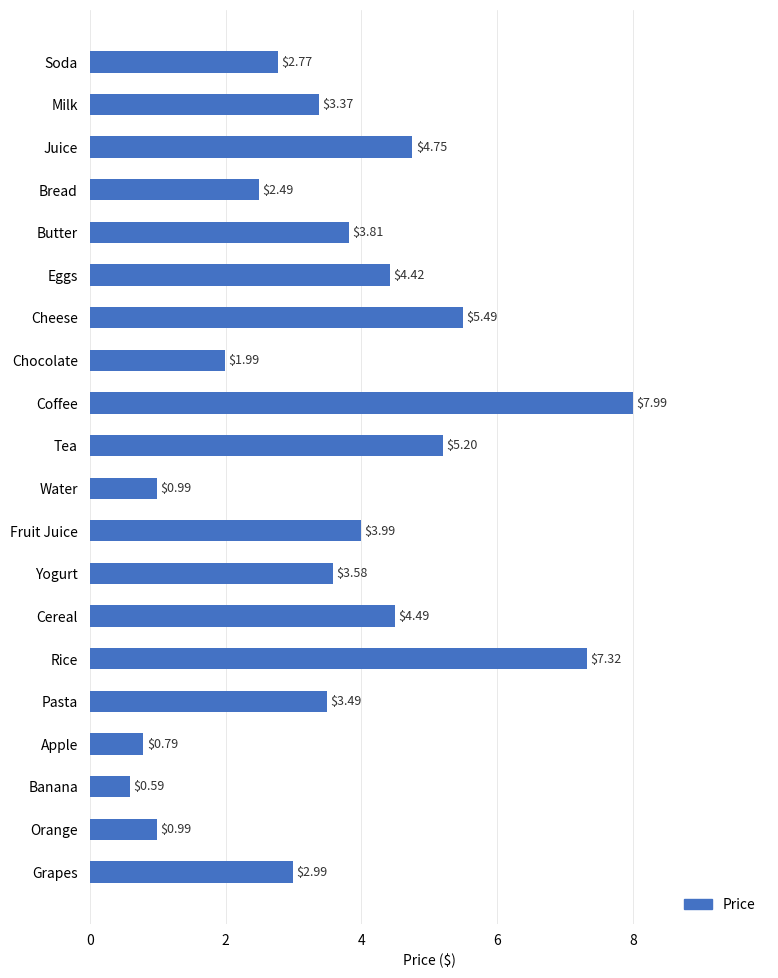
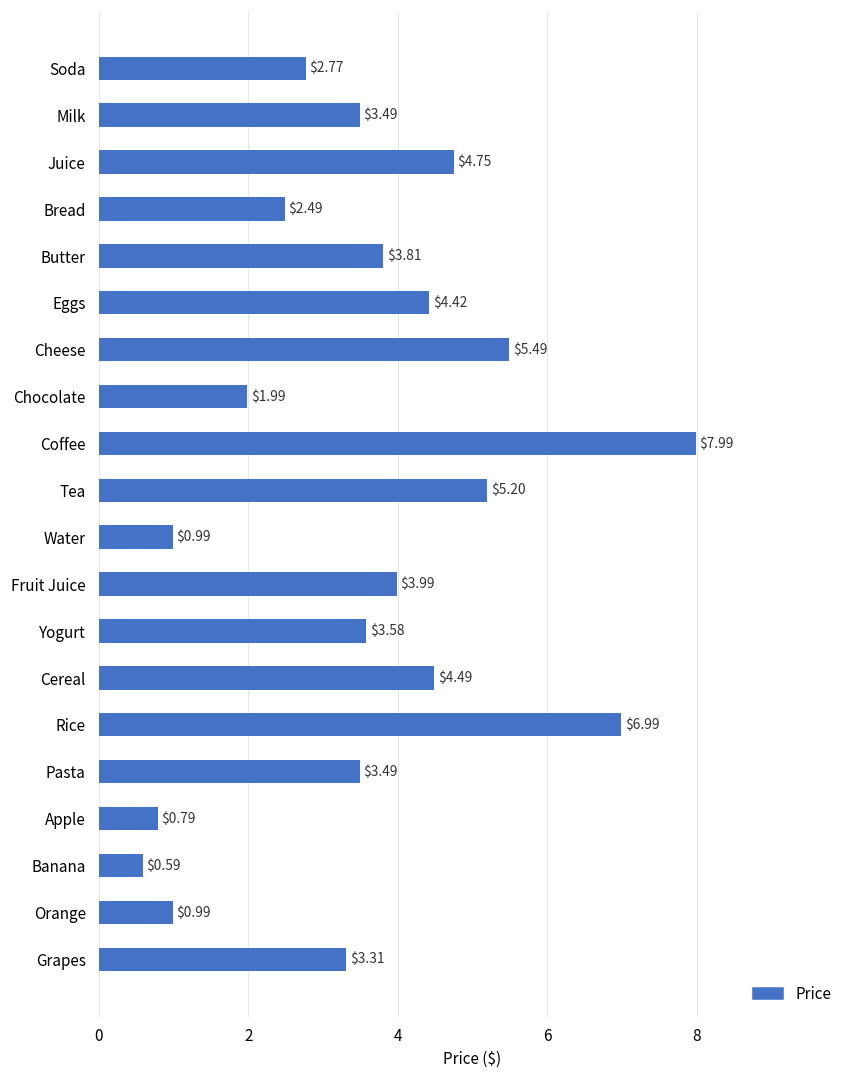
  {
    "Soda": "$2.77",
-   "Milk": "$3.37",
+   "Milk": "$3.49",
    "Juice": "$4.75",
    "Bread": "$2.49",
    "Butter": "$3.81",
    "Eggs": "$4.42",
    "Cheese": "$5.49",
    "Chocolate": "$1.99",
    "Coffee": "$7.99",
    "Tea": "$5.20",
    "Water": "$0.99",
    "Fruit Juice": "$3.99",
    "Yogurt": "$3.58",
    "Cereal": "$4.49",
-   "Rice": "$7.32",
+   "Rice": "$6.99",
    "Pasta": "$3.49",
    "Apple": "$0.79",
    "Banana": "$0.59",
    "Orange": "$0.99",
-   "Grapes": "$2.99"
+   "Grapes": "$3.31"
  }
